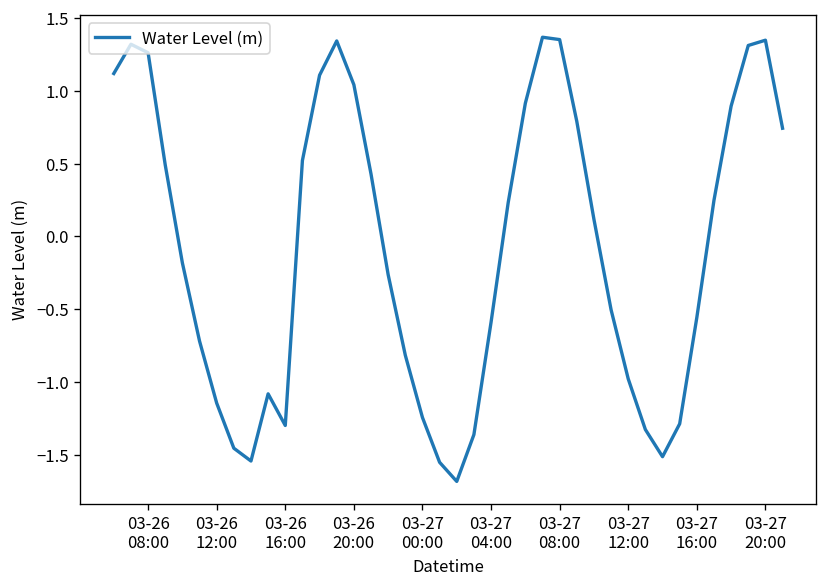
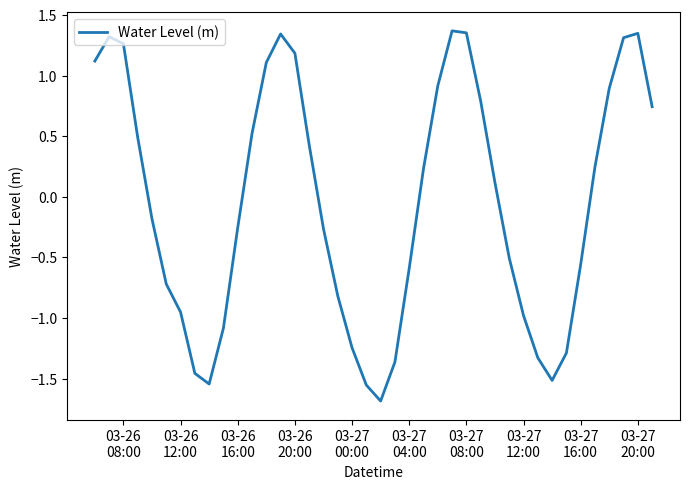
  {
-   "03-26 12:00": -1.15,
-   "03-26 16:00": -1.30,
-   "03-26 20:00": 1.04,
+   "03-26 12:00": -0.95,
+   "03-26 16:00": -0.25,
+   "03-26 20:00": 1.18,
    "03-27 00:00": -1.24,
    "03-27 04:00": -0.59,
    "03-27 08:00": 1.35,
    "03-27 12:00": -0.98,
    "03-27 16:00": -0.56,
    "03-27 20:00": 1.35
  }
